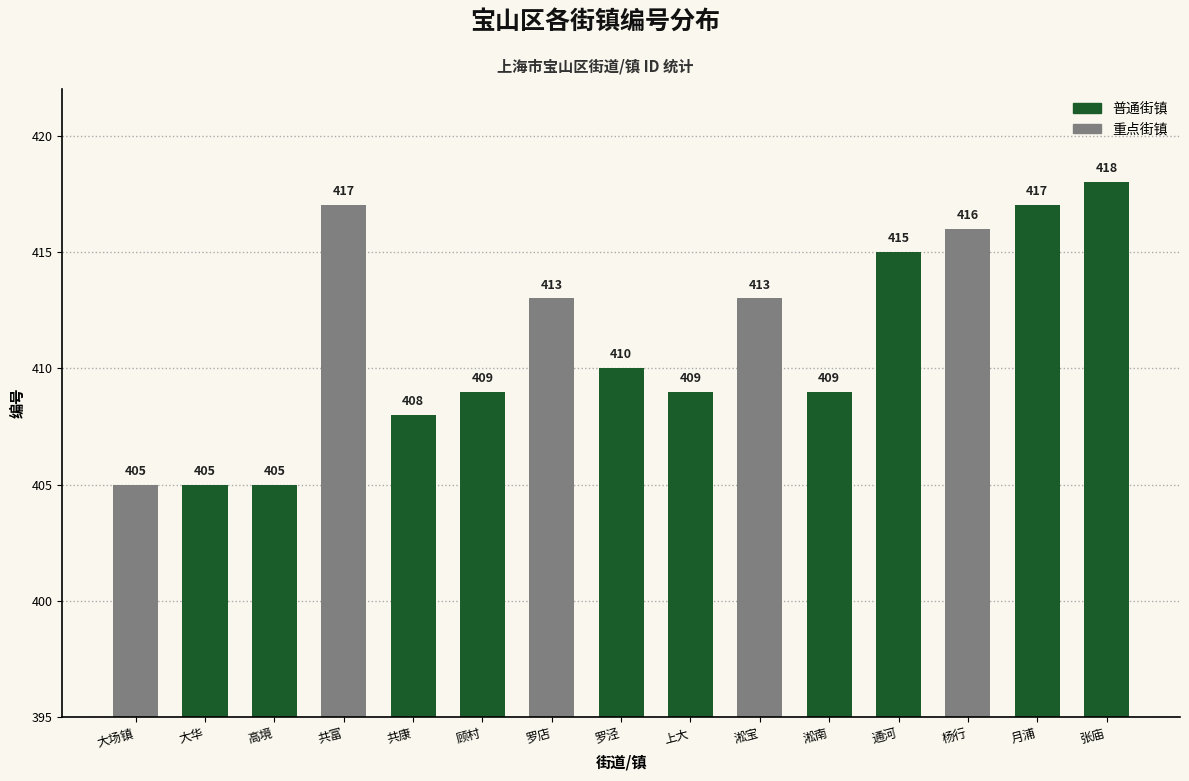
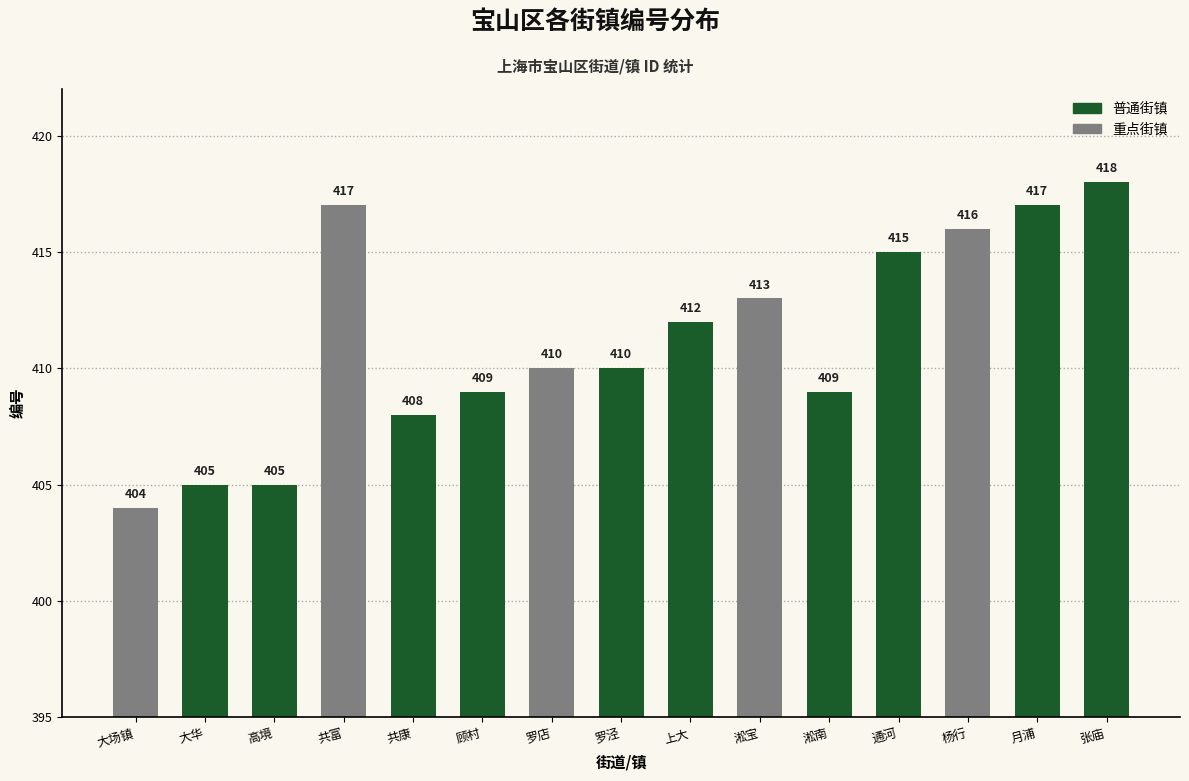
  {
-   "大场镇": 405,
+   "大场镇": 404,
    "大华": 405,
    "高境": 405,
    "共富": 417,
    "共康": 408,
    "顾村": 409,
-   "罗店": 413,
+   "罗店": 410,
    "罗泾": 410,
-   "上大": 409,
+   "上大": 412,
    "淞宝": 413,
    "淞南": 409,
    "通河": 415,
    "杨行": 416,
    "月浦": 417,
    "张庙": 418
  }
